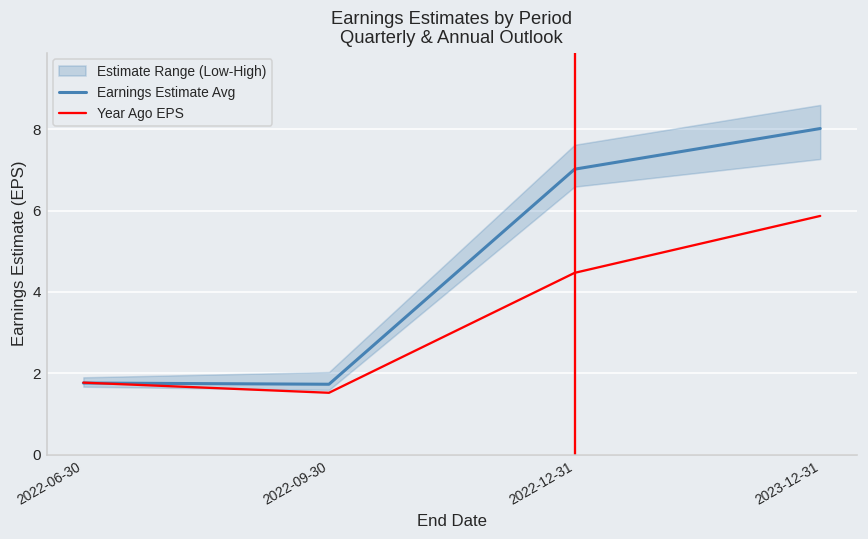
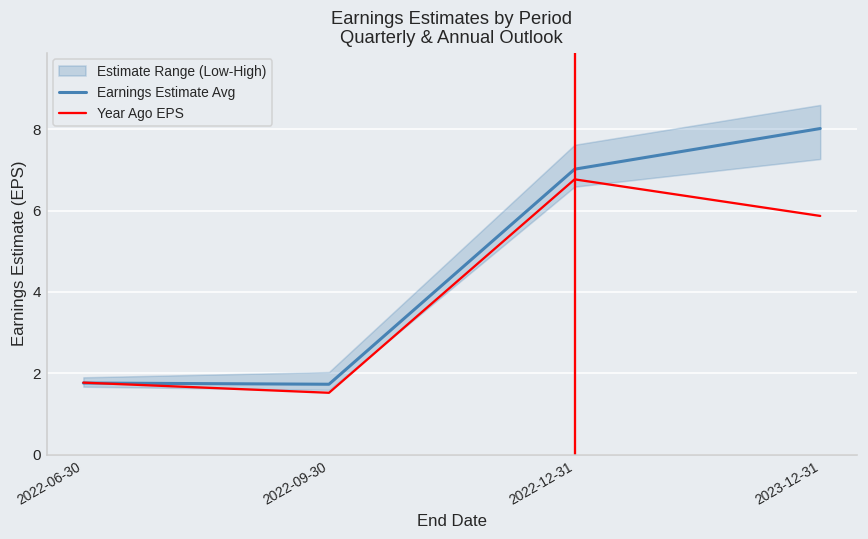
  {
    "Year Ago EPS": {
      "2022-09-30": 1.5,
-     "2022-12-31": 4.5,
+     "2022-12-31": 6.8,
      "2023-12-31": 5.9
    }
  }
